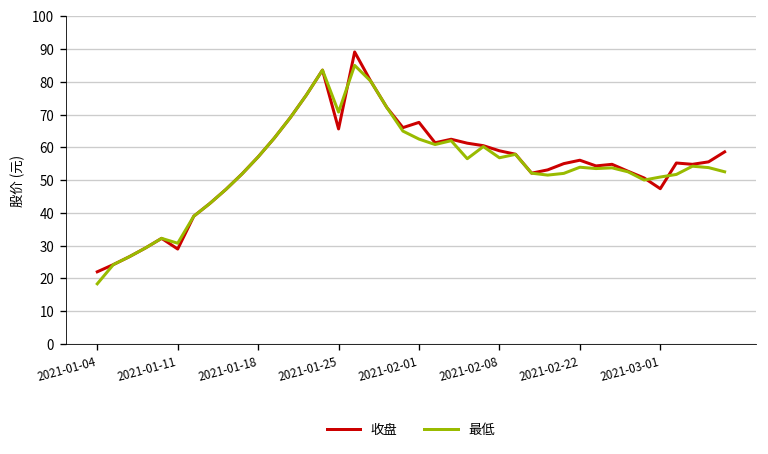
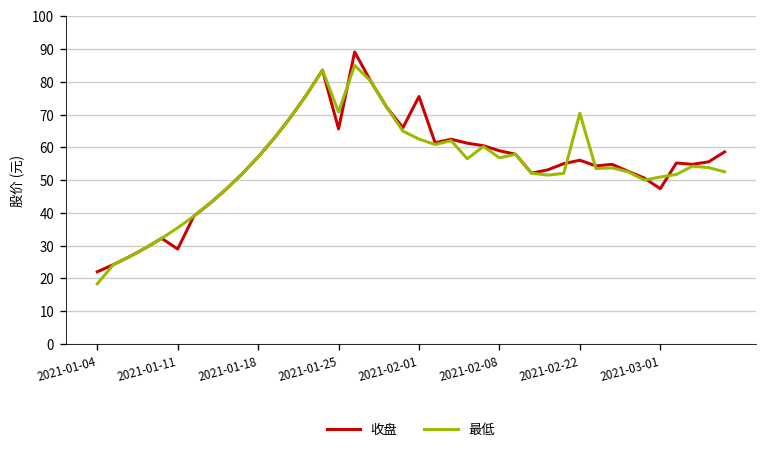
  {
    "收盘": {
      "2021-01-04": 22,
      "2021-01-11": 29,
      "2021-01-25": 66,
-     "2021-02-01": 68,
+     "2021-02-01": 76,
      "2021-02-08": 59,
      "2021-02-22": 56,
      "2021-03-01": 47
    },
    "最低": {
      "2021-01-04": 18,
-     "2021-01-11": 31,
+     "2021-01-11": 35,
      "2021-01-25": 71,
      "2021-02-01": 63,
      "2021-02-08": 57,
-     "2021-02-22": 54,
+     "2021-02-22": 70,
      "2021-03-01": 51
    }
  }
